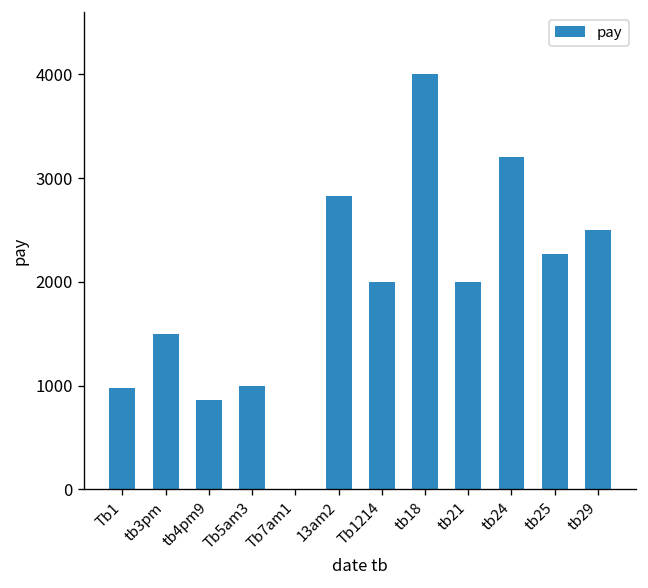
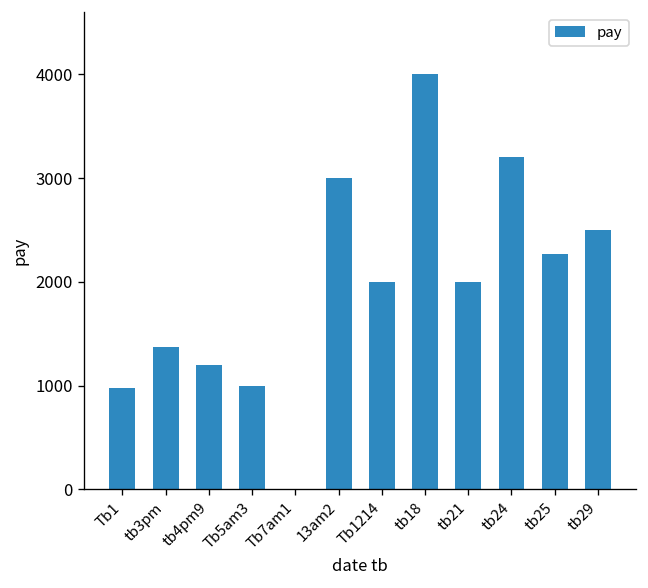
  {
    "Tb1": 1000,
-   "tb3pm": 1500,
-   "tb4pm9": 900,
+   "tb3pm": 1400,
+   "tb4pm9": 1200,
    "Tb5am3": 1000,
    "Tb7am1": 0,
-   "13am2": 2800,
+   "13am2": 3000,
    "Tb1214": 2000,
    "tb18": 4000,
    "tb21": 2000,
    "tb24": 3200,
    "tb25": 2300,
    "tb29": 2500
  }
